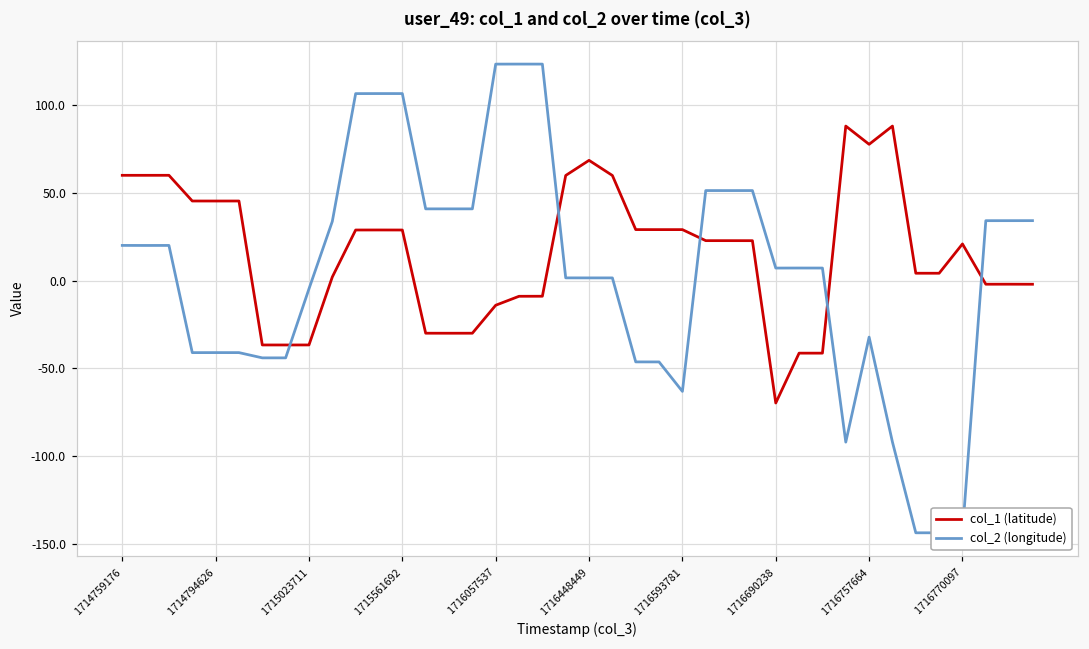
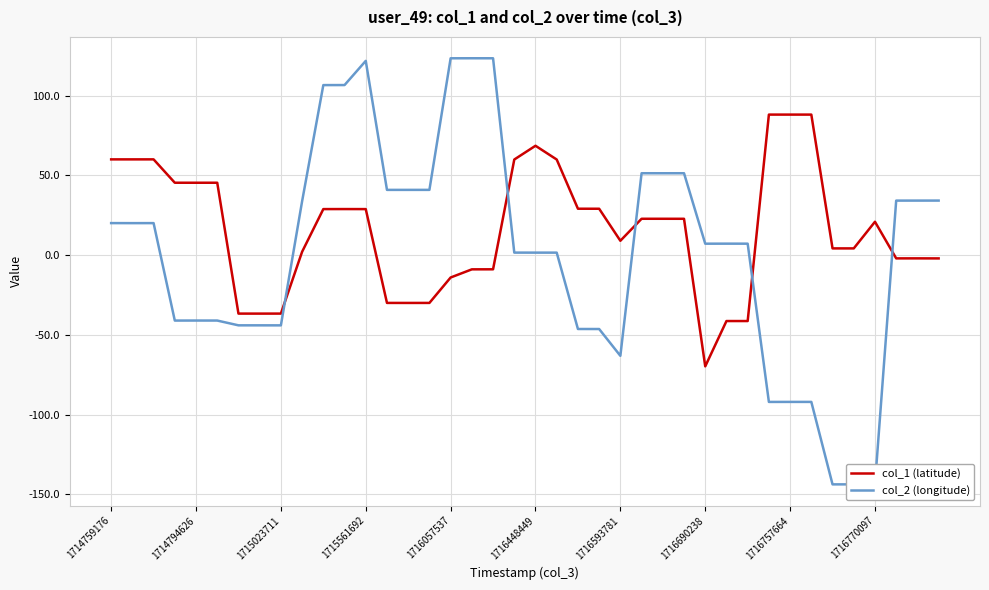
  {
    "col_1 (latitude)": {
      "1714759176": 60,
      "1714794626": 45,
      "1715023711": -37,
      "1715561692": 29,
      "1716057537": -14,
      "1716448449": 69,
-     "1716593781": 29,
+     "1716593781": 9,
      "1716690238": -70,
-     "1716757664": 78,
+     "1716757664": 88,
      "1716770097": 21
    },
    "col_2 (longitude)": {
      "1714759176": 20,
      "1714794626": -41,
-     "1715023711": -5,
-     "1715561692": 107,
+     "1715023711": -44,
+     "1715561692": 122,
      "1716057537": 123,
      "1716448449": 2,
      "1716593781": -63,
      "1716690238": 7,
-     "1716757664": -32
+     "1716757664": -92
    }
  }
